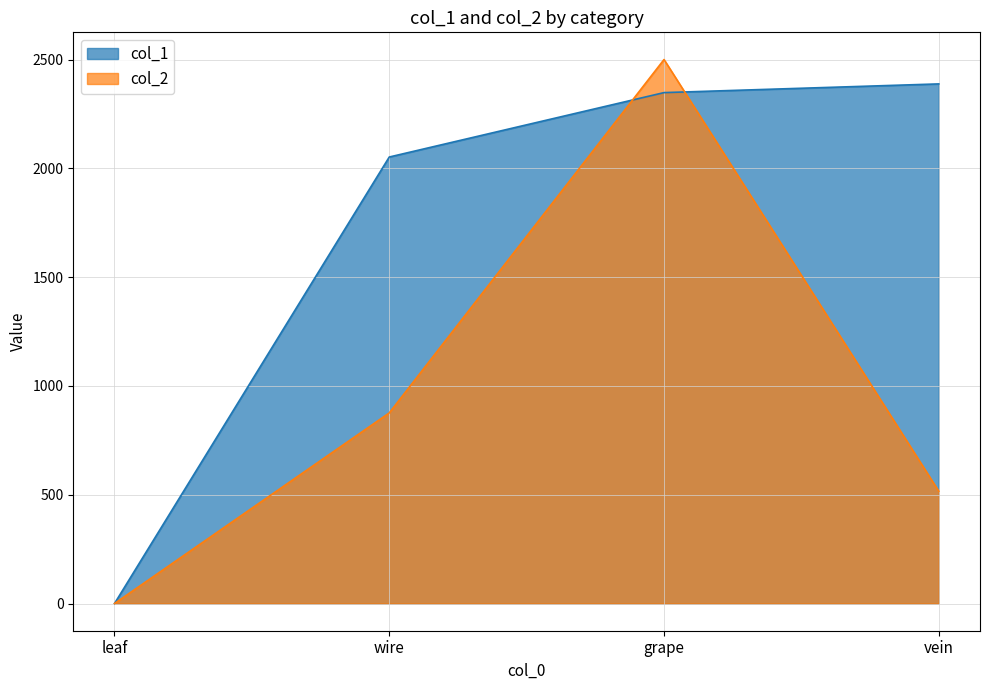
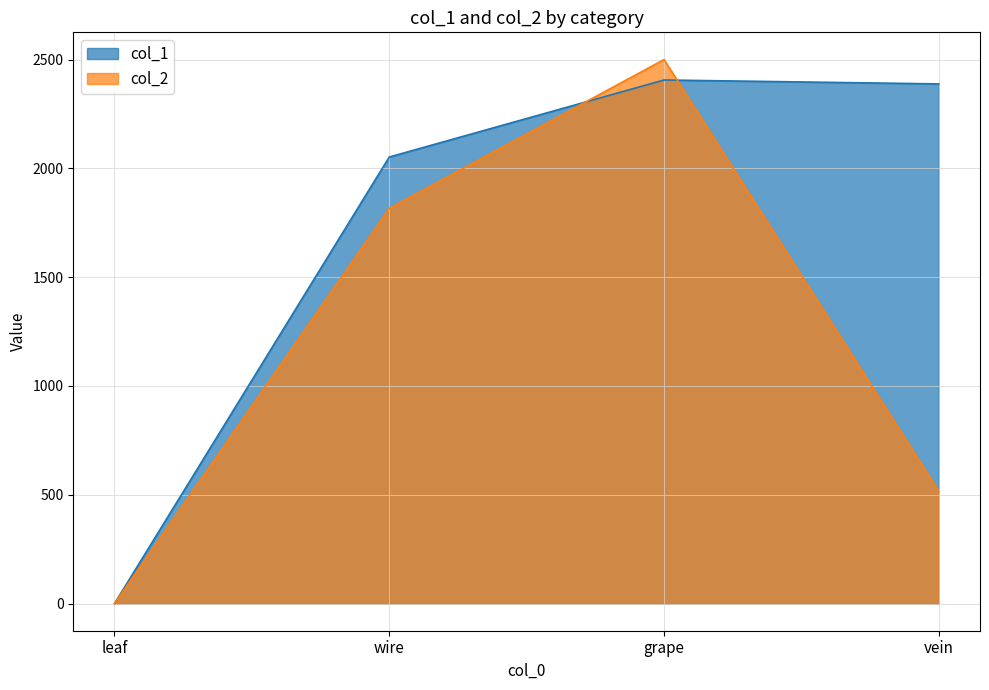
  {
    "col_1": {
      "wire": 2050,
-     "grape": 2350,
+     "grape": 2410,
      "vein": 2390
    },
    "col_2": {
-     "wire": 880,
+     "wire": 1820,
      "grape": 2500,
      "vein": 520
    }
  }
